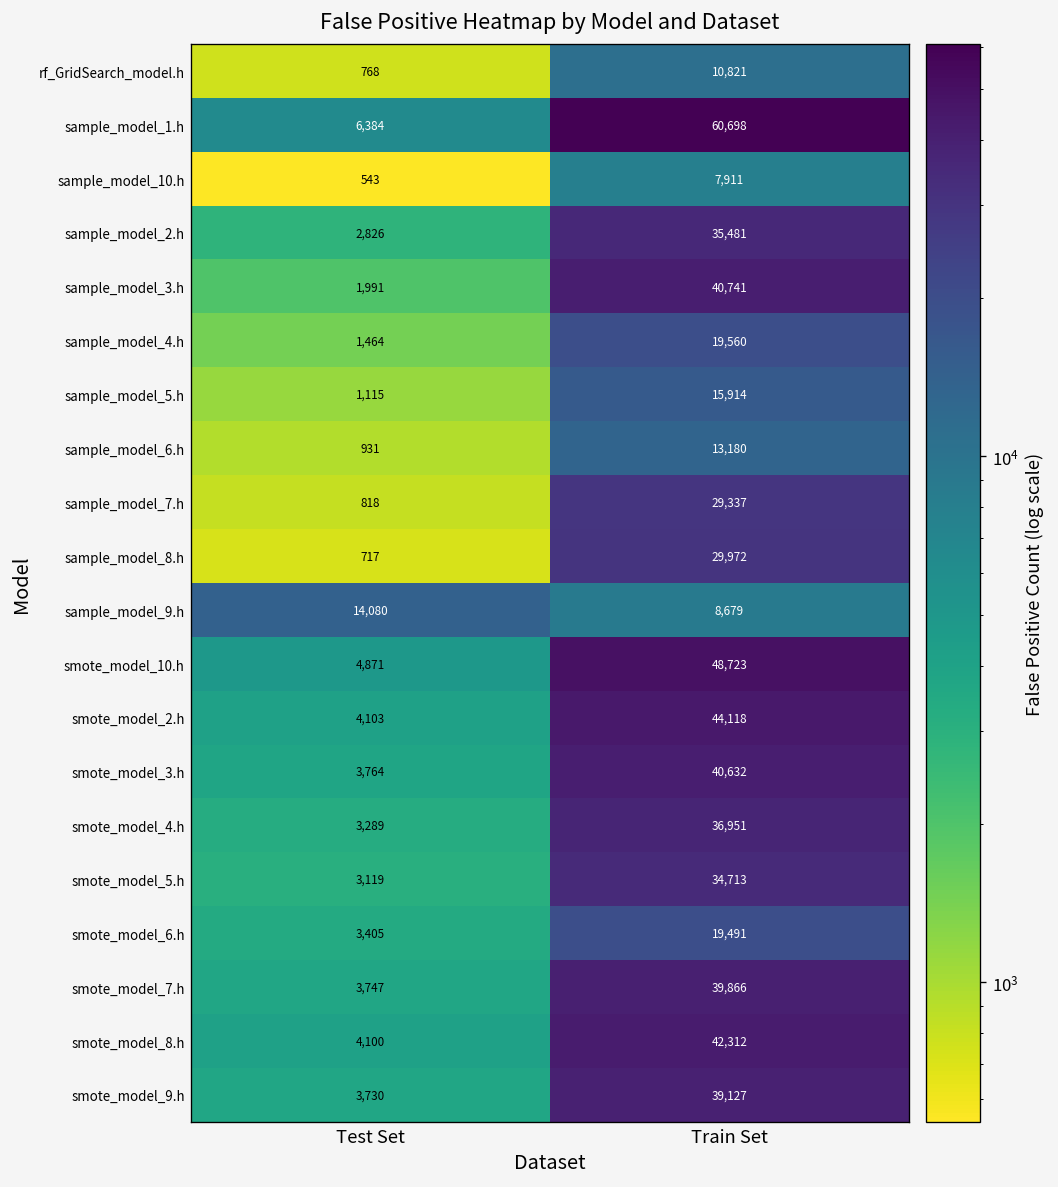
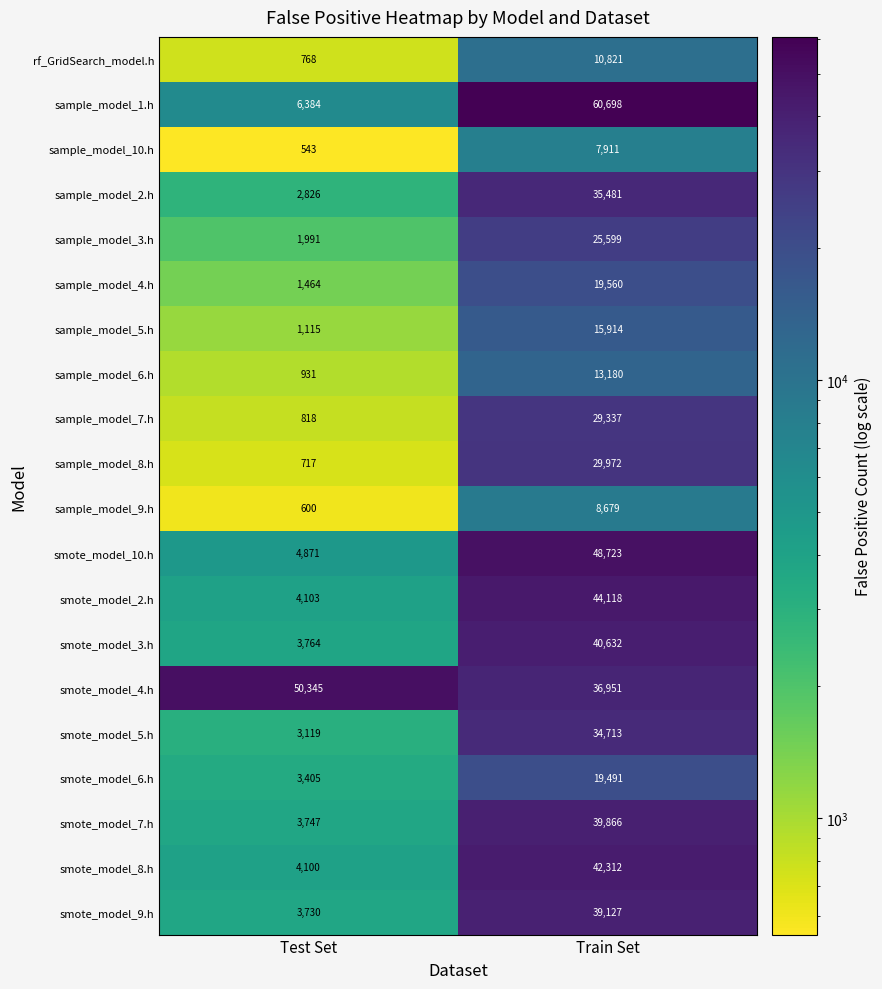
  {
    "rf_GridSearch_model.h": {
      "Test Set": "768",
      "Train Set": "10,821"
    },
    "sample_model_1.h": {
      "Test Set": "6,384",
      "Train Set": "60,698"
    },
    "sample_model_10.h": {
      "Test Set": "543",
      "Train Set": "7,911"
    },
    "sample_model_2.h": {
      "Test Set": "2,826",
      "Train Set": "35,481"
    },
    "sample_model_3.h": {
      "Test Set": "1,991",
-     "Train Set": "40,741"
+     "Train Set": "25,599"
    },
    "sample_model_4.h": {
      "Test Set": "1,464",
      "Train Set": "19,560"
    },
    "sample_model_5.h": {
      "Test Set": "1,115",
      "Train Set": "15,914"
    },
    "sample_model_6.h": {
      "Test Set": "931",
      "Train Set": "13,180"
    },
    "sample_model_7.h": {
      "Test Set": "818",
      "Train Set": "29,337"
    },
    "sample_model_8.h": {
      "Test Set": "717",
      "Train Set": "29,972"
    },
    "sample_model_9.h": {
-     "Test Set": "14,080",
+     "Test Set": "600",
      "Train Set": "8,679"
    },
    "smote_model_10.h": {
      "Test Set": "4,871",
      "Train Set": "48,723"
    },
    "smote_model_2.h": {
      "Test Set": "4,103",
      "Train Set": "44,118"
    },
    "smote_model_3.h": {
      "Test Set": "3,764",
      "Train Set": "40,632"
    },
    "smote_model_4.h": {
-     "Test Set": "3,289",
+     "Test Set": "50,345",
      "Train Set": "36,951"
    },
    "smote_model_5.h": {
      "Test Set": "3,119",
      "Train Set": "34,713"
    },
    "smote_model_6.h": {
      "Test Set": "3,405",
      "Train Set": "19,491"
    },
    "smote_model_7.h": {
      "Test Set": "3,747",
      "Train Set": "39,866"
    },
    "smote_model_8.h": {
      "Test Set": "4,100",
      "Train Set": "42,312"
    },
    "smote_model_9.h": {
      "Test Set": "3,730",
      "Train Set": "39,127"
    }
  }
